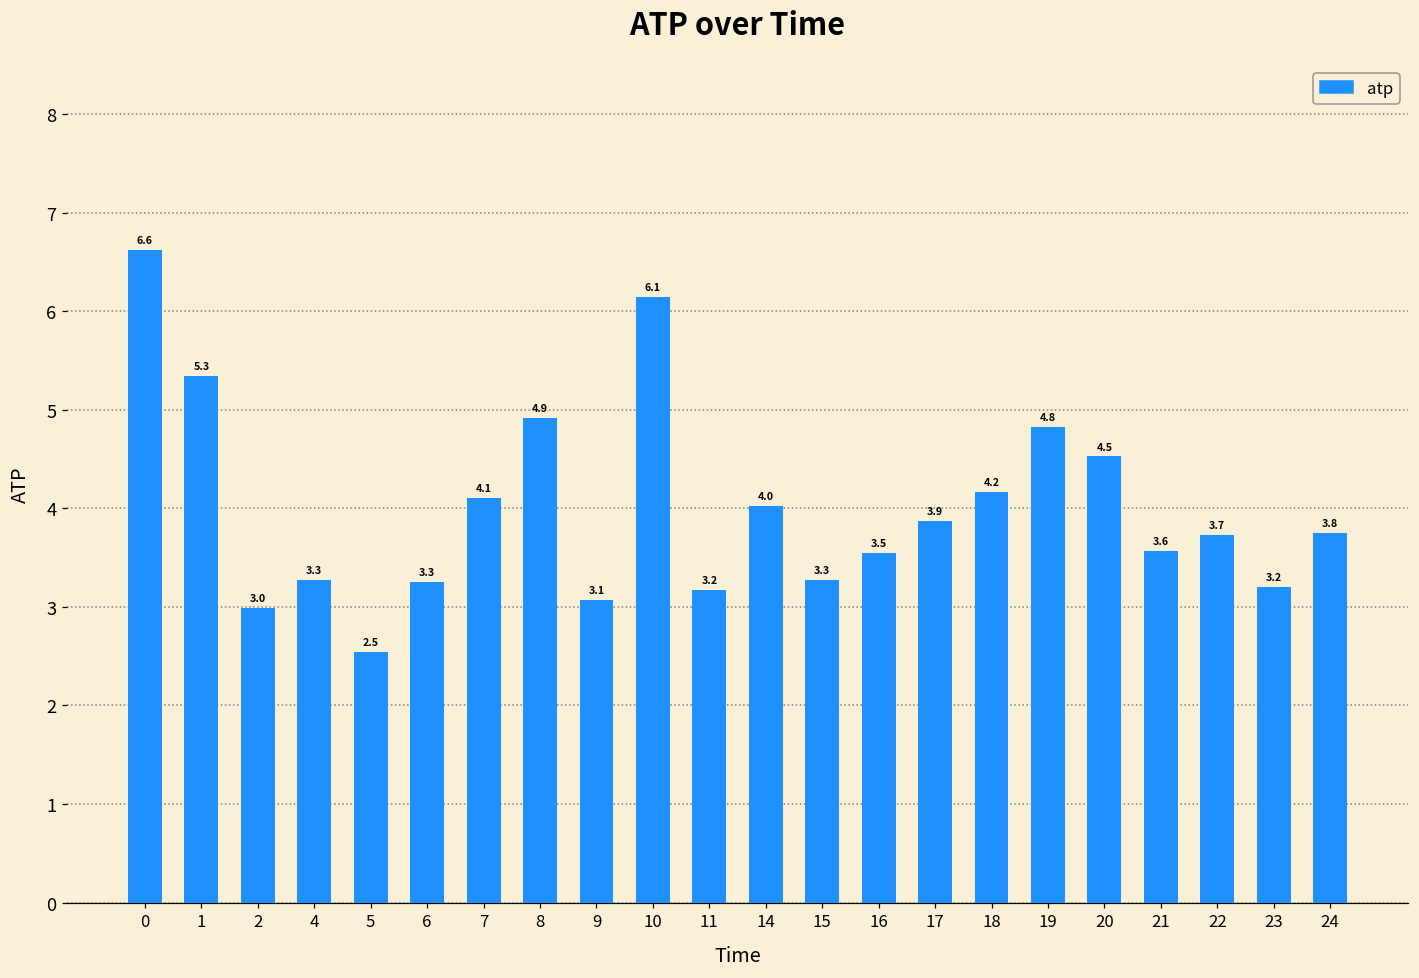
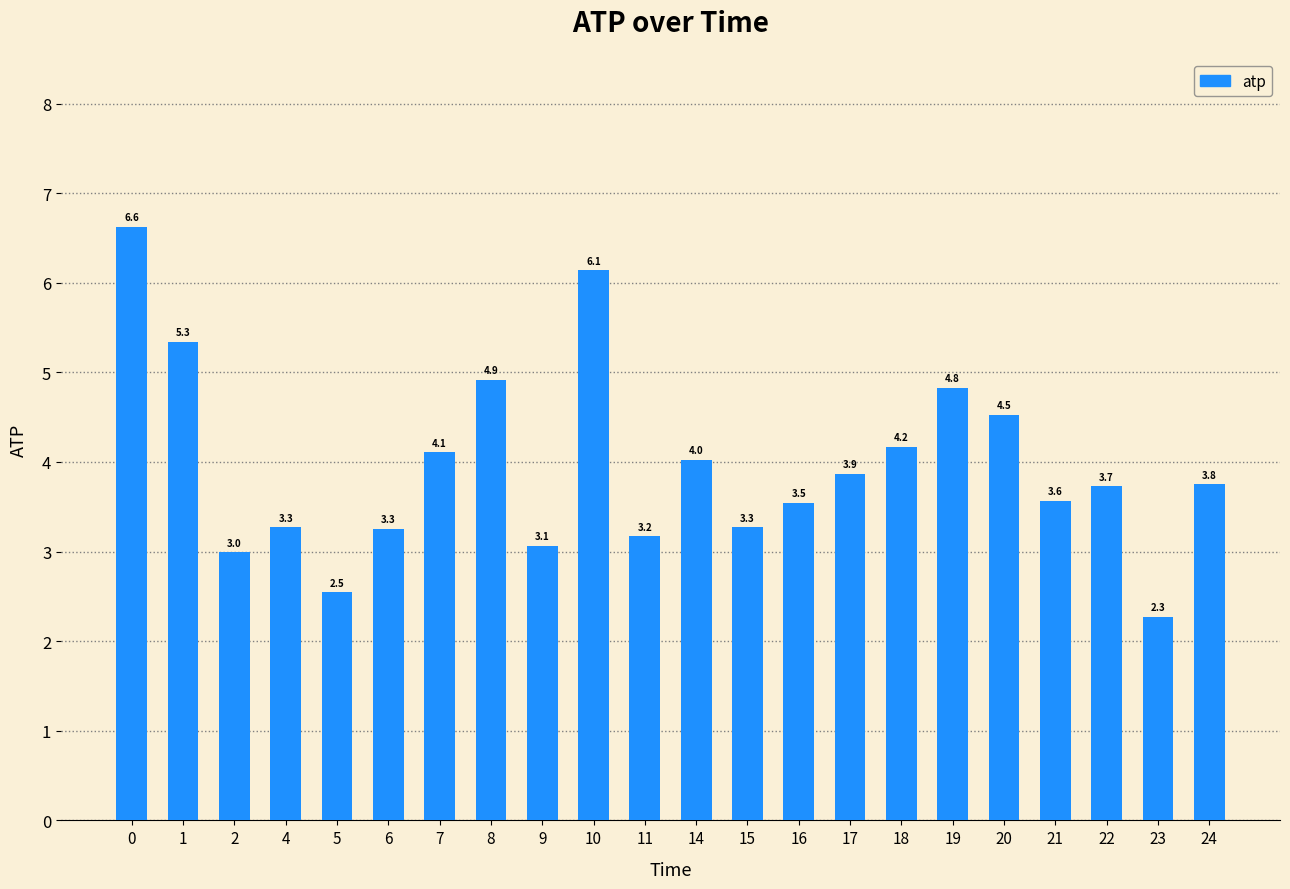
  {
    "0": 6.6,
    "1": 5.3,
    "2": 3.0,
    "4": 3.3,
    "5": 2.5,
    "6": 3.3,
    "7": 4.1,
    "8": 4.9,
    "9": 3.1,
    "10": 6.1,
    "11": 3.2,
    "14": 4.0,
    "15": 3.3,
    "16": 3.5,
    "17": 3.9,
    "18": 4.2,
    "19": 4.8,
    "20": 4.5,
    "21": 3.6,
    "22": 3.7,
-   "23": 3.2,
+   "23": 2.3,
    "24": 3.8
  }
